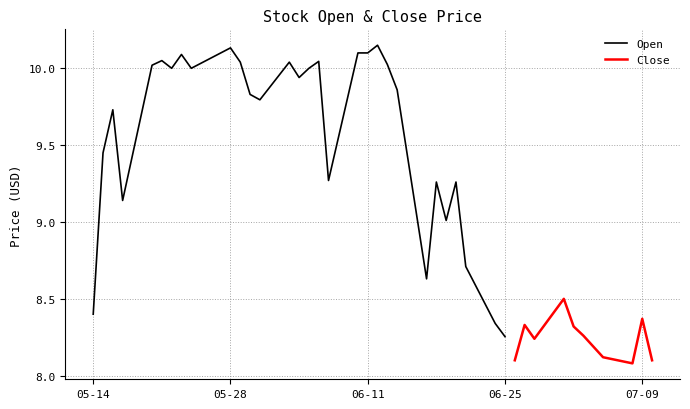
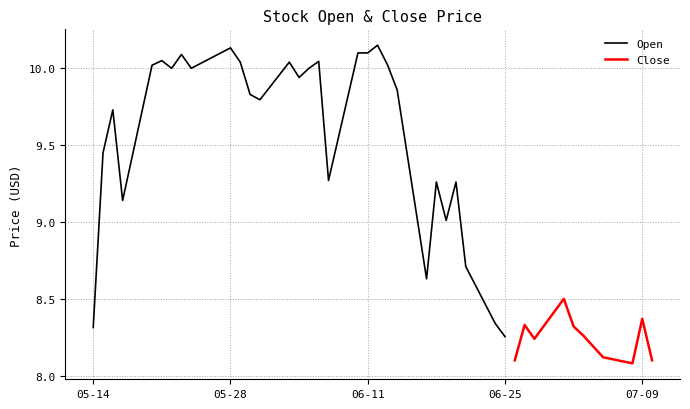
  {
    "Open": {
-     "05-14": 8.40,
+     "05-14": 8.31,
      "05-28": 10.13,
      "06-11": 10.10,
      "06-25": 8.25
    },
    "Close": {
      "07-09": 8.37
    }
  }
